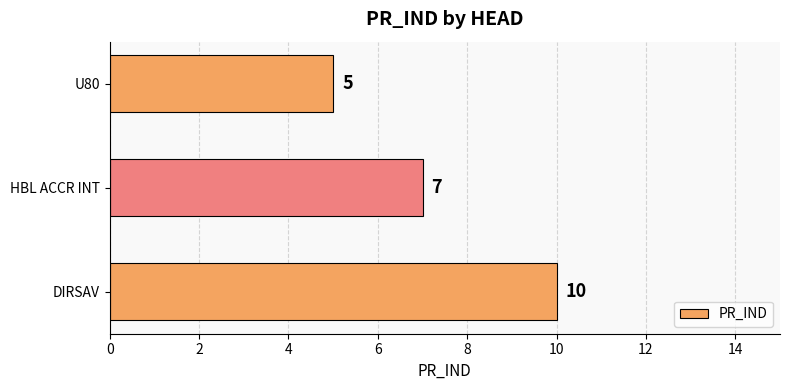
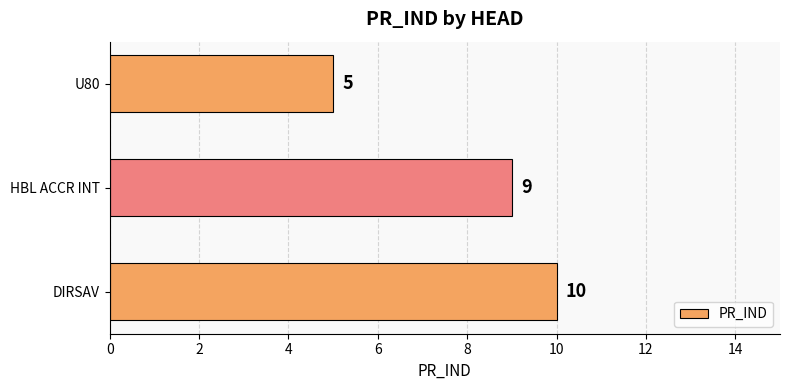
  {
    "U80": 5,
-   "HBL ACCR INT": 7,
+   "HBL ACCR INT": 9,
    "DIRSAV": 10
  }
